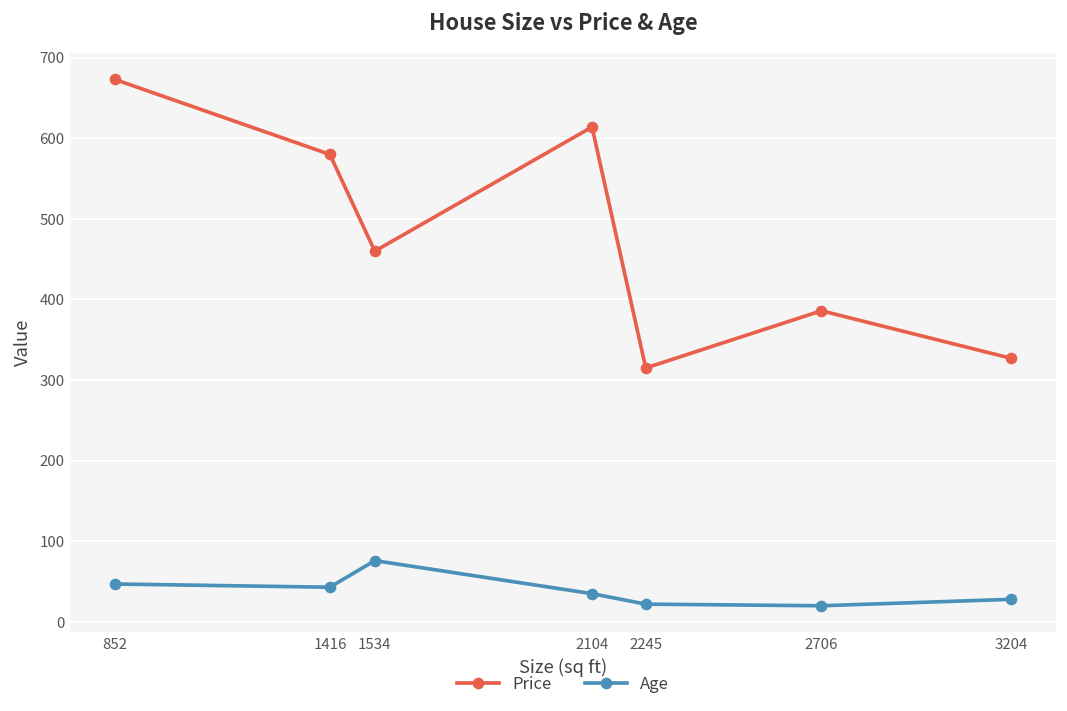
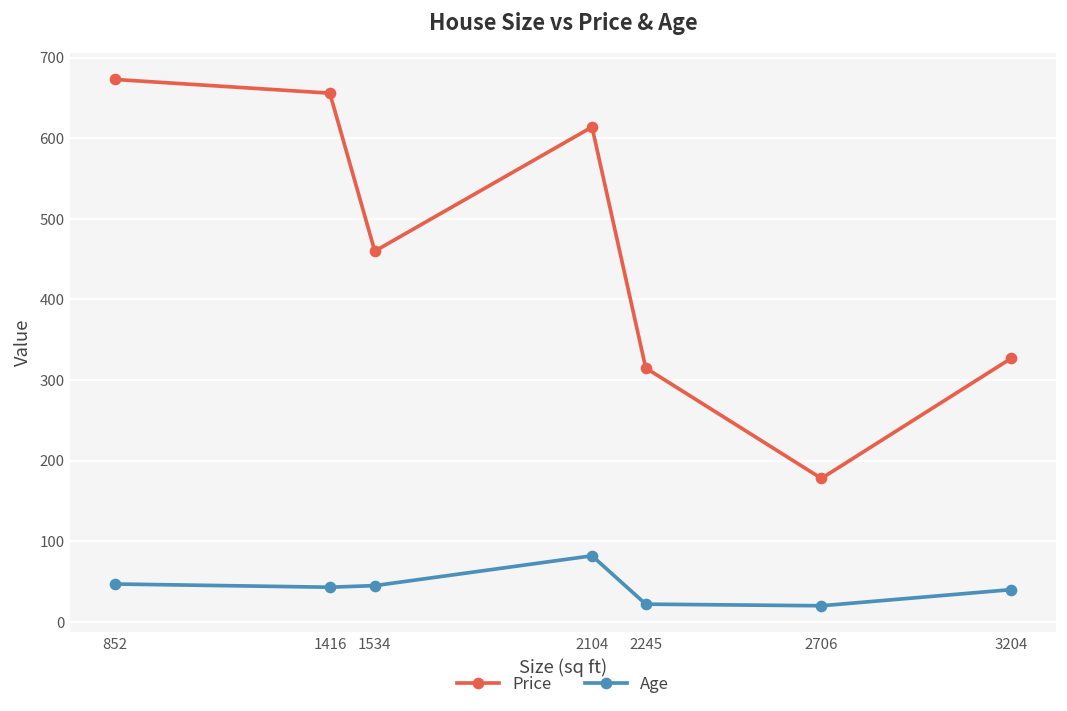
  {
    "Price": {
      "852": 670,
-     "1416": 580,
+     "1416": 660,
      "1534": 460,
      "2104": 610,
      "2245": 320,
-     "2706": 390,
+     "2706": 180,
      "3204": 330
    },
    "Age": {
      "852": 50,
      "1416": 40,
-     "1534": 80,
-     "2104": 40,
+     "1534": 50,
+     "2104": 80,
      "2245": 20,
      "2706": 20,
-     "3204": 30
+     "3204": 40
    }
  }
